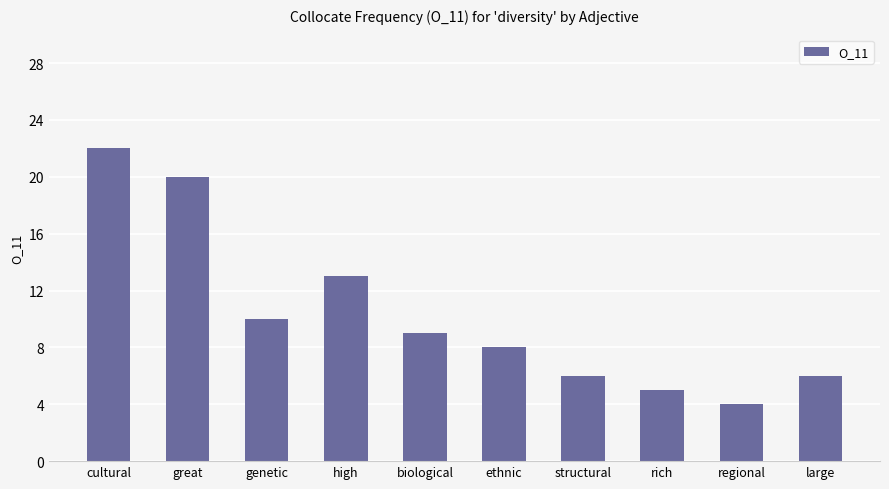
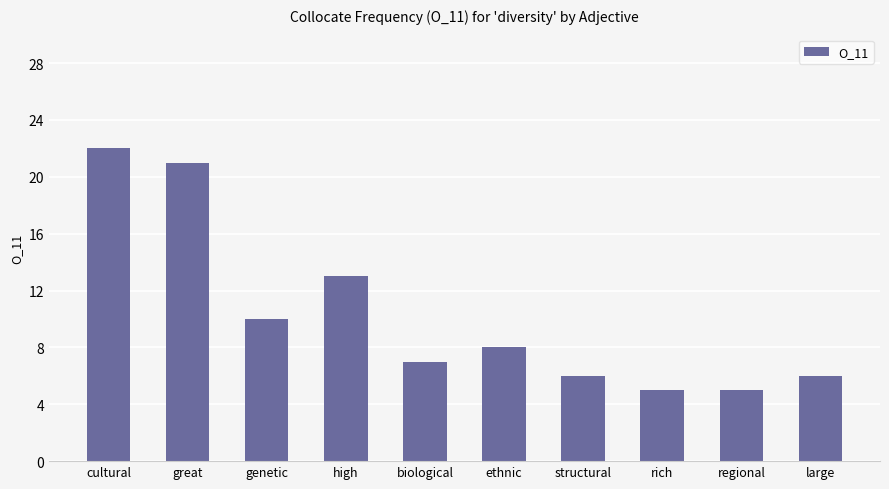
  {
    "cultural": 22,
-   "great": 20,
+   "great": 21,
    "genetic": 10,
    "high": 13,
-   "biological": 9,
+   "biological": 7,
    "ethnic": 8,
    "structural": 6,
    "rich": 5,
-   "regional": 4,
+   "regional": 5,
    "large": 6
  }
